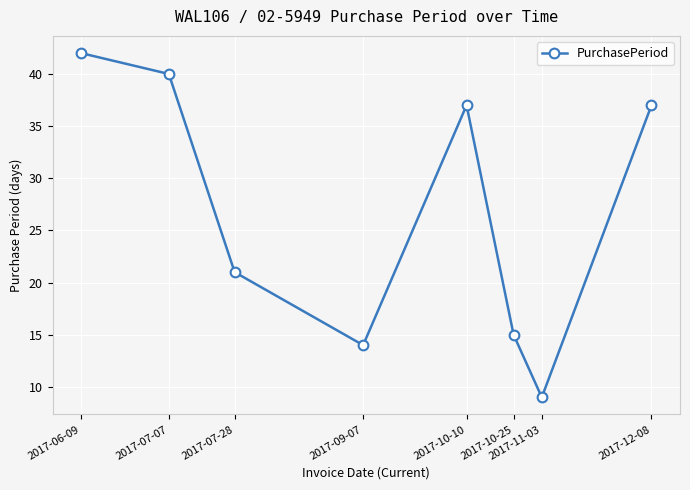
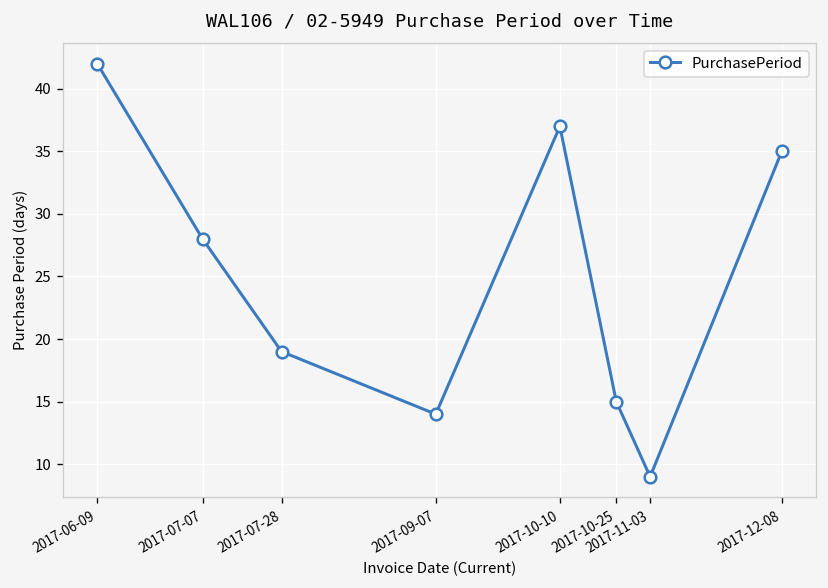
  {
    "2017-06-09": 42,
-   "2017-07-07": 40,
-   "2017-07-28": 21,
+   "2017-07-07": 28,
+   "2017-07-28": 19,
    "2017-09-07": 14,
    "2017-10-10": 37,
    "2017-10-25": 15,
    "2017-11-03": 9,
-   "2017-12-08": 37
+   "2017-12-08": 35
  }
